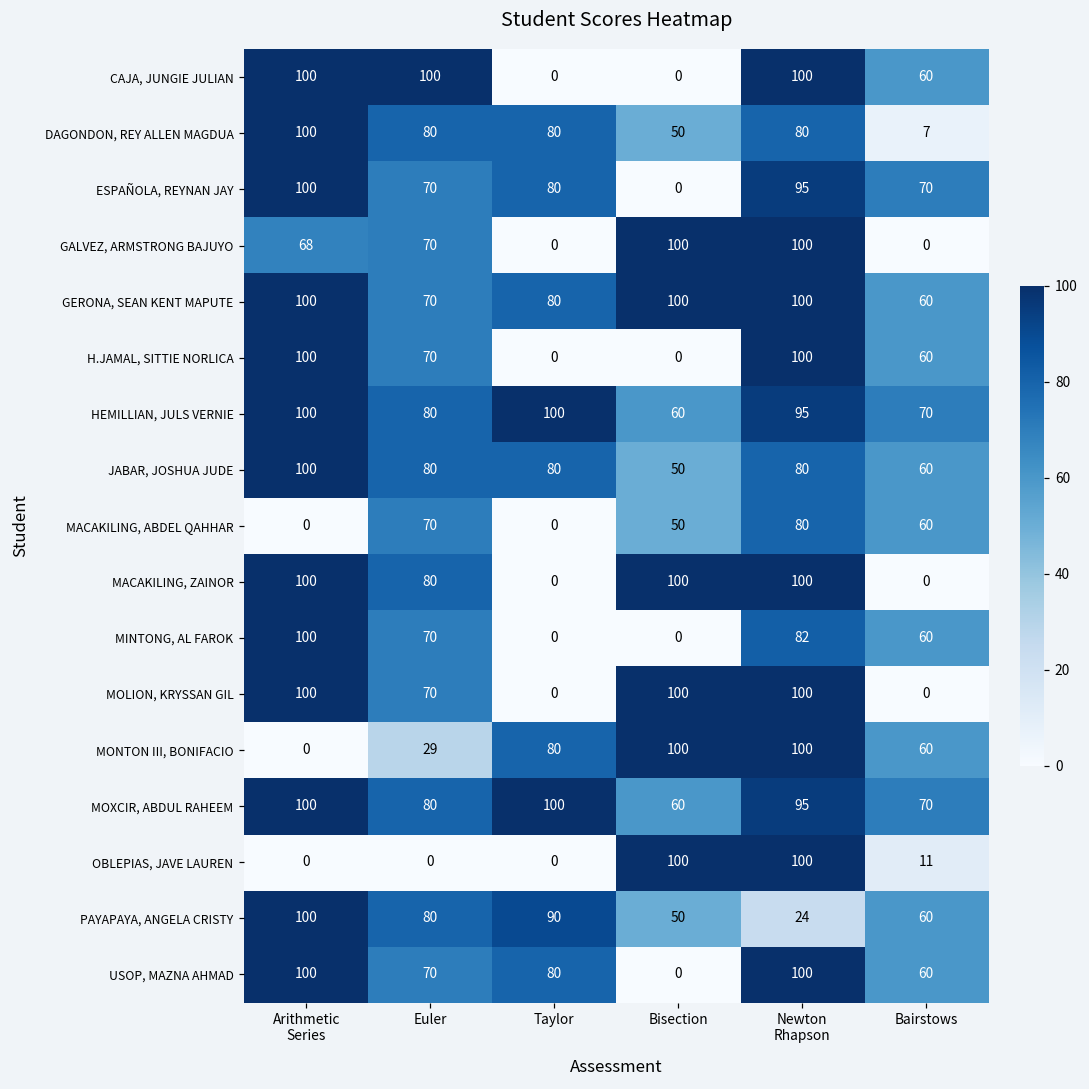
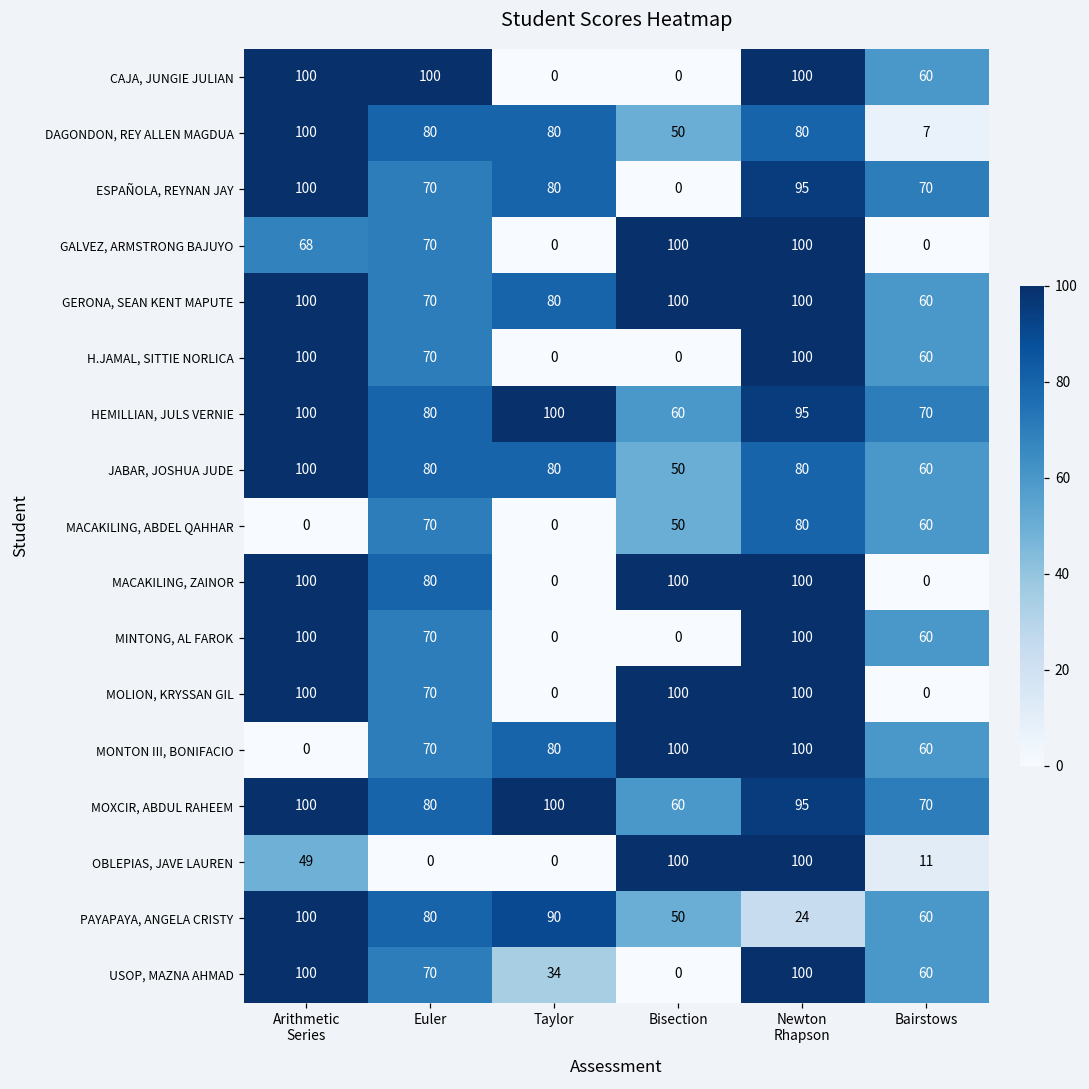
  {
    "CAJA, JUNGIE JULIAN": {
      "Arithmetic Series": 100,
      "Euler": 100,
      "Taylor": 0,
      "Bisection": 0,
      "Newton Rhapson": 100,
      "Bairstows": 60
    },
    "DAGONDON, REY ALLEN MAGDUA": {
      "Arithmetic Series": 100,
      "Euler": 80,
      "Taylor": 80,
      "Bisection": 50,
      "Newton Rhapson": 80,
      "Bairstows": 7
    },
    "ESPAÑOLA, REYNAN JAY": {
      "Arithmetic Series": 100,
      "Euler": 70,
      "Taylor": 80,
      "Bisection": 0,
      "Newton Rhapson": 95,
      "Bairstows": 70
    },
    "GALVEZ, ARMSTRONG BAJUYO": {
      "Arithmetic Series": 68,
      "Euler": 70,
      "Taylor": 0,
      "Bisection": 100,
      "Newton Rhapson": 100,
      "Bairstows": 0
    },
    "GERONA, SEAN KENT MAPUTE": {
      "Arithmetic Series": 100,
      "Euler": 70,
      "Taylor": 80,
      "Bisection": 100,
      "Newton Rhapson": 100,
      "Bairstows": 60
    },
    "H.JAMAL, SITTIE NORLICA": {
      "Arithmetic Series": 100,
      "Euler": 70,
      "Taylor": 0,
      "Bisection": 0,
      "Newton Rhapson": 100,
      "Bairstows": 60
    },
    "HEMILLIAN, JULS VERNIE": {
      "Arithmetic Series": 100,
      "Euler": 80,
      "Taylor": 100,
      "Bisection": 60,
      "Newton Rhapson": 95,
      "Bairstows": 70
    },
    "JABAR, JOSHUA JUDE": {
      "Arithmetic Series": 100,
      "Euler": 80,
      "Taylor": 80,
      "Bisection": 50,
      "Newton Rhapson": 80,
      "Bairstows": 60
    },
    "MACAKILING, ABDEL QAHHAR": {
      "Arithmetic Series": 0,
      "Euler": 70,
      "Taylor": 0,
      "Bisection": 50,
      "Newton Rhapson": 80,
      "Bairstows": 60
    },
    "MACAKILING, ZAINOR": {
      "Arithmetic Series": 100,
      "Euler": 80,
      "Taylor": 0,
      "Bisection": 100,
      "Newton Rhapson": 100,
      "Bairstows": 0
    },
    "MINTONG, AL FAROK": {
      "Arithmetic Series": 100,
      "Euler": 70,
      "Taylor": 0,
      "Bisection": 0,
-     "Newton Rhapson": 82,
+     "Newton Rhapson": 100,
      "Bairstows": 60
    },
    "MOLION, KRYSSAN GIL": {
      "Arithmetic Series": 100,
      "Euler": 70,
      "Taylor": 0,
      "Bisection": 100,
      "Newton Rhapson": 100,
      "Bairstows": 0
    },
    "MONTON III, BONIFACIO": {
      "Arithmetic Series": 0,
-     "Euler": 29,
+     "Euler": 70,
      "Taylor": 80,
      "Bisection": 100,
      "Newton Rhapson": 100,
      "Bairstows": 60
    },
    "MOXCIR, ABDUL RAHEEM": {
      "Arithmetic Series": 100,
      "Euler": 80,
      "Taylor": 100,
      "Bisection": 60,
      "Newton Rhapson": 95,
      "Bairstows": 70
    },
    "OBLEPIAS, JAVE LAUREN": {
-     "Arithmetic Series": 0,
+     "Arithmetic Series": 49,
      "Euler": 0,
      "Taylor": 0,
      "Bisection": 100,
      "Newton Rhapson": 100,
      "Bairstows": 11
    },
    "PAYAPAYA, ANGELA CRISTY": {
      "Arithmetic Series": 100,
      "Euler": 80,
      "Taylor": 90,
      "Bisection": 50,
      "Newton Rhapson": 24,
      "Bairstows": 60
    },
    "USOP, MAZNA AHMAD": {
      "Arithmetic Series": 100,
      "Euler": 70,
-     "Taylor": 80,
+     "Taylor": 34,
      "Bisection": 0,
      "Newton Rhapson": 100,
      "Bairstows": 60
    }
  }
